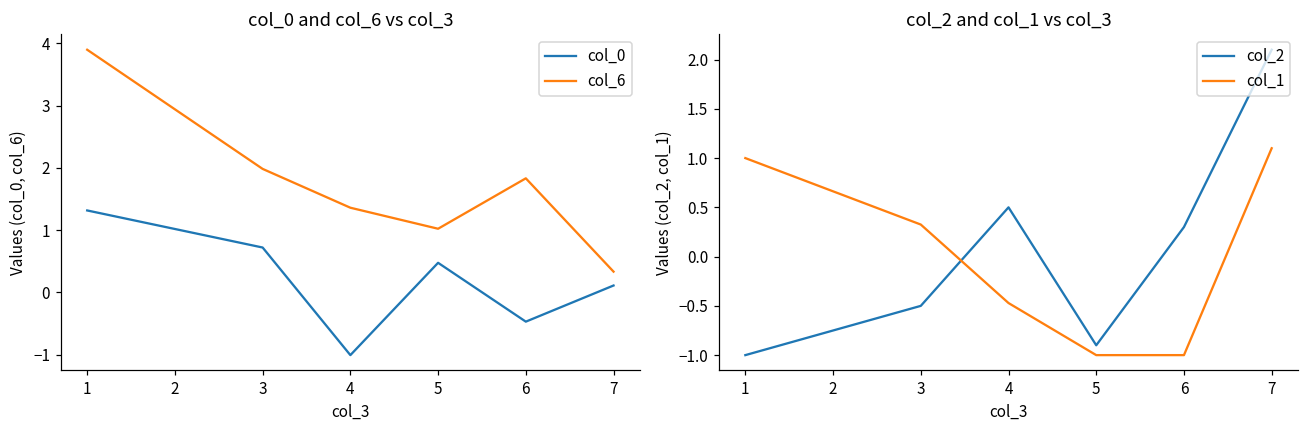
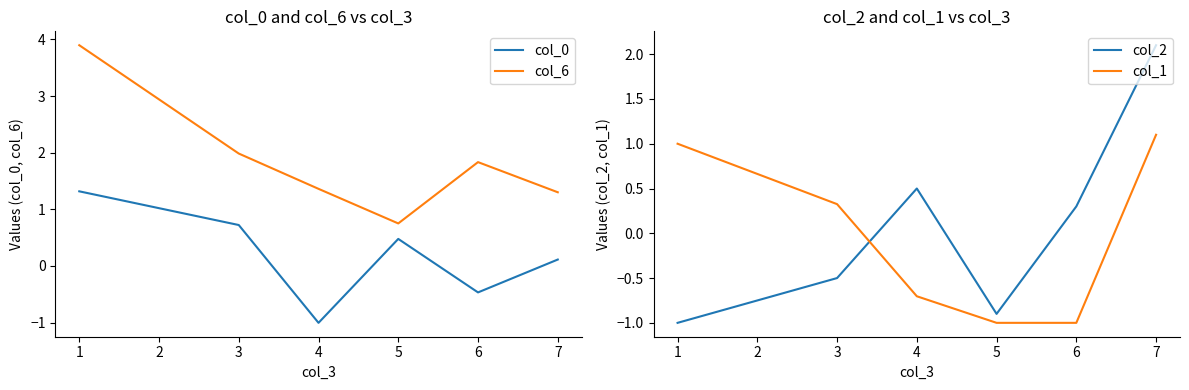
  {
    "col_0 and col_6 vs col_3": {
      "col_0": {
        "1": 1.3,
        "3": 0.7,
        "4": -1.0,
        "5": 0.5,
        "6": -0.5,
        "7": 0.1
      },
      "col_6": {
        "1": 3.9,
        "3": 2.0,
        "4": 1.4,
-       "5": 1.0,
+       "5": 0.7,
        "6": 1.8,
-       "7": 0.3
+       "7": 1.3
      }
    },
    "col_2 and col_1 vs col_3": {
      "col_2": {
        "1": -1.0,
        "3": -0.5,
        "4": 0.5,
        "5": -0.9,
        "6": 0.3
      },
      "col_1": {
        "1": 1.0,
        "3": 0.3,
-       "4": -0.5,
+       "4": -0.7,
        "5": -1.0,
        "6": -1.0,
        "7": 1.1
      }
    }
  }
